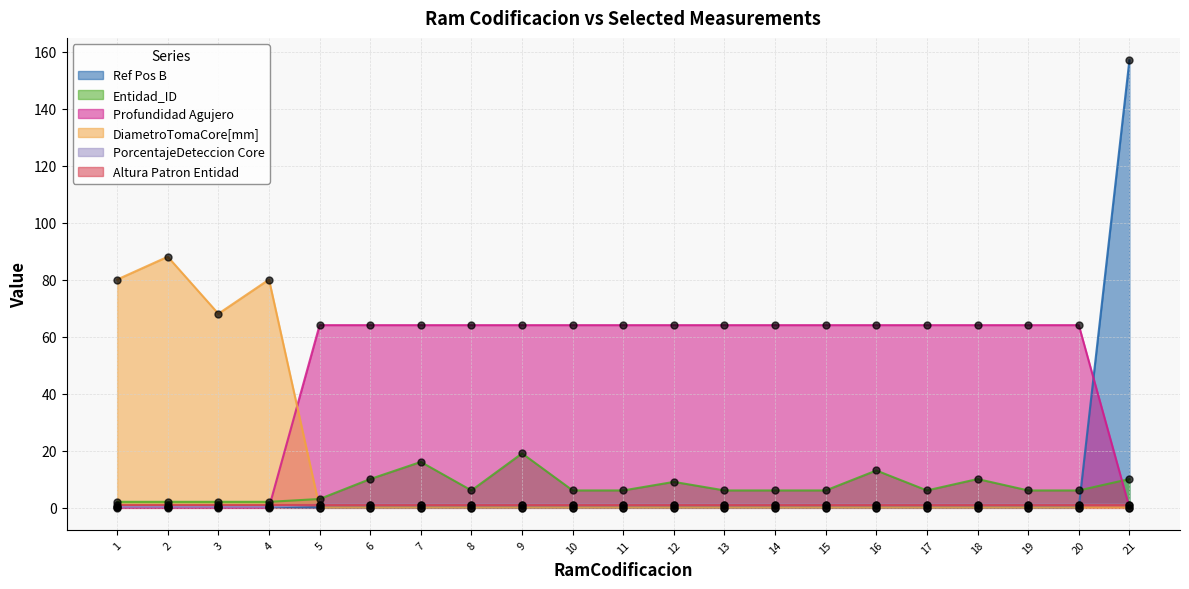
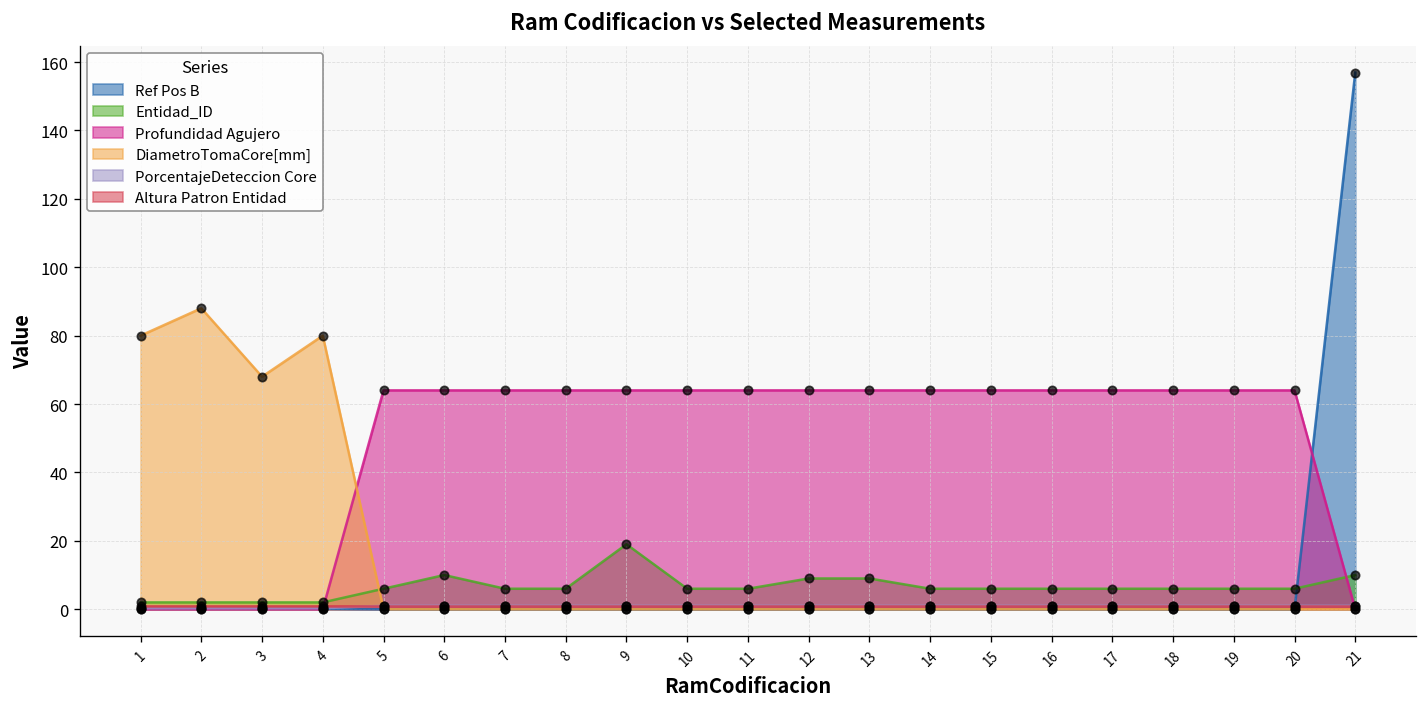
  {
    "Ref Pos B": {
      "21": 157
    },
    "Entidad_ID": {
      "1": 2,
      "2": 2,
      "3": 2,
      "4": 2,
-     "5": 3,
+     "5": 6,
      "6": 10,
-     "7": 16,
+     "7": 6,
      "8": 6,
      "9": 19,
      "10": 6,
      "11": 6,
      "12": 9,
-     "13": 6,
+     "13": 9,
      "14": 6,
      "15": 6,
-     "16": 13,
+     "16": 6,
      "17": 6,
-     "18": 10,
+     "18": 6,
      "19": 6,
      "20": 6,
      "21": 10
    },
    "DiametroTomaCore[mm]": {
      "1": 80,
      "2": 88,
      "3": 68,
      "4": 80
    }
  }
